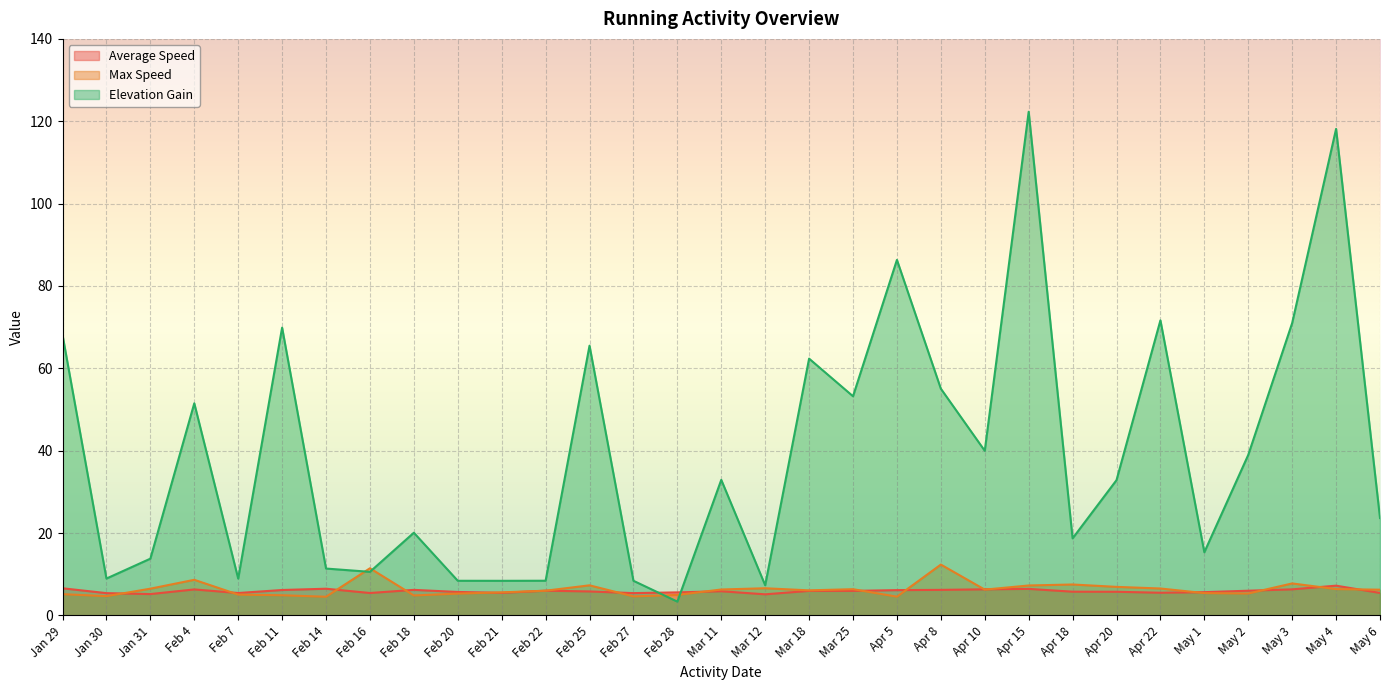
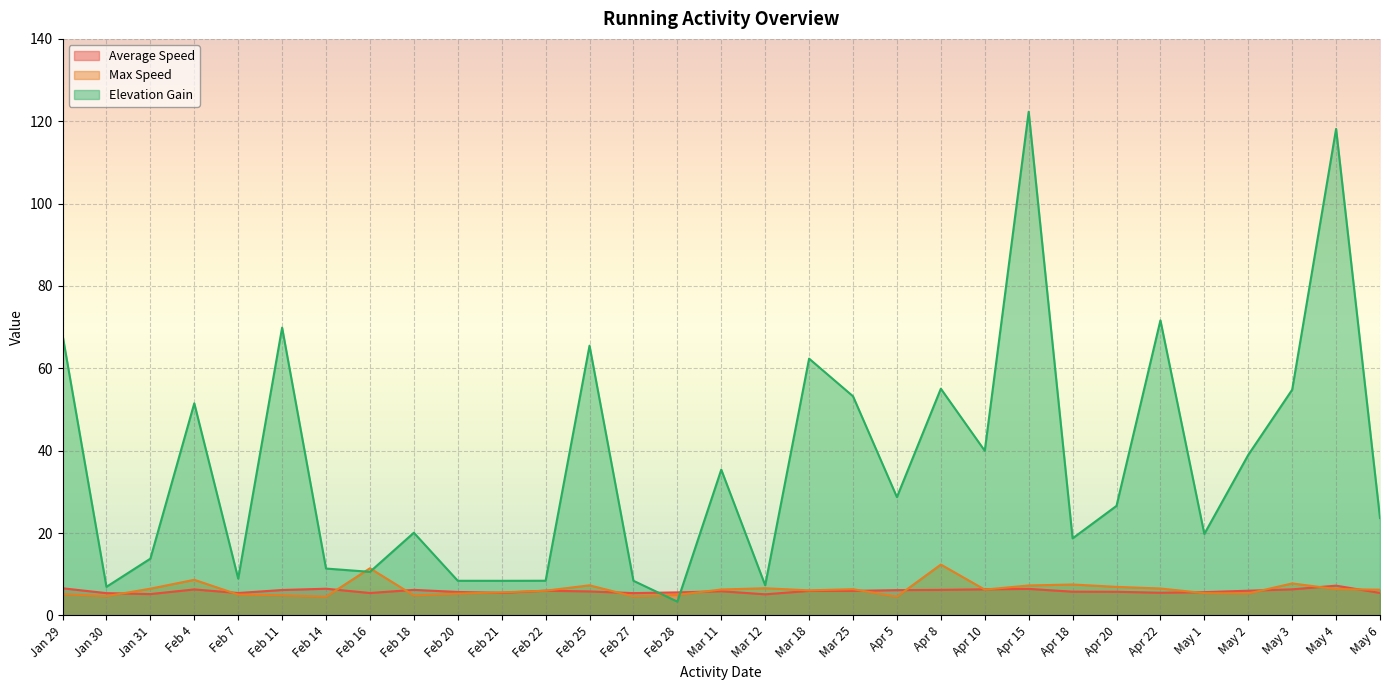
  {
    "Elevation Gain": {
      "Jan 29": 68,
-     "Jan 30": 9,
+     "Jan 30": 7,
      "Jan 31": 14,
      "Feb 4": 52,
      "Feb 7": 9,
      "Feb 11": 70,
      "Feb 14": 11,
      "Feb 16": 11,
      "Feb 18": 20,
      "Feb 20": 8,
      "Feb 21": 8,
      "Feb 22": 8,
      "Feb 25": 66,
      "Feb 27": 8,
      "Feb 28": 3,
-     "Mar 11": 33,
+     "Mar 11": 35,
      "Mar 12": 7,
      "Mar 18": 62,
      "Mar 25": 53,
-     "Apr 5": 86,
+     "Apr 5": 29,
      "Apr 8": 55,
      "Apr 10": 40,
      "Apr 15": 122,
      "Apr 18": 19,
-     "Apr 20": 33,
+     "Apr 20": 27,
      "Apr 22": 72,
-     "May 1": 15,
+     "May 1": 20,
      "May 2": 39,
-     "May 3": 71,
+     "May 3": 55,
      "May 4": 118,
      "May 6": 24
    }
  }
